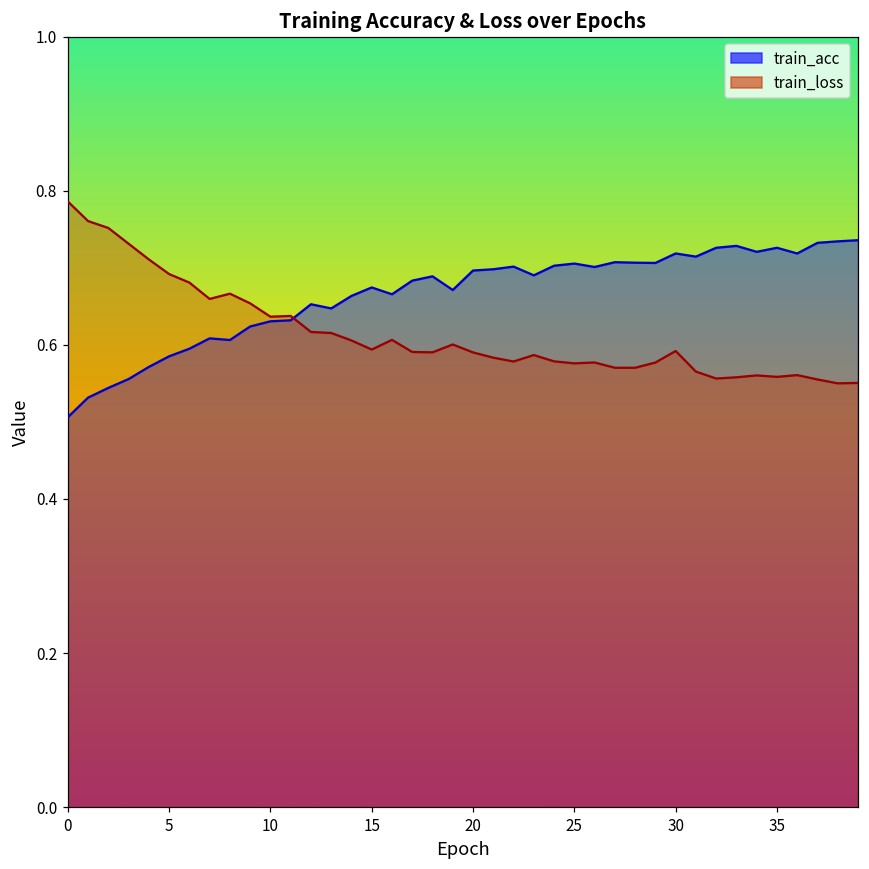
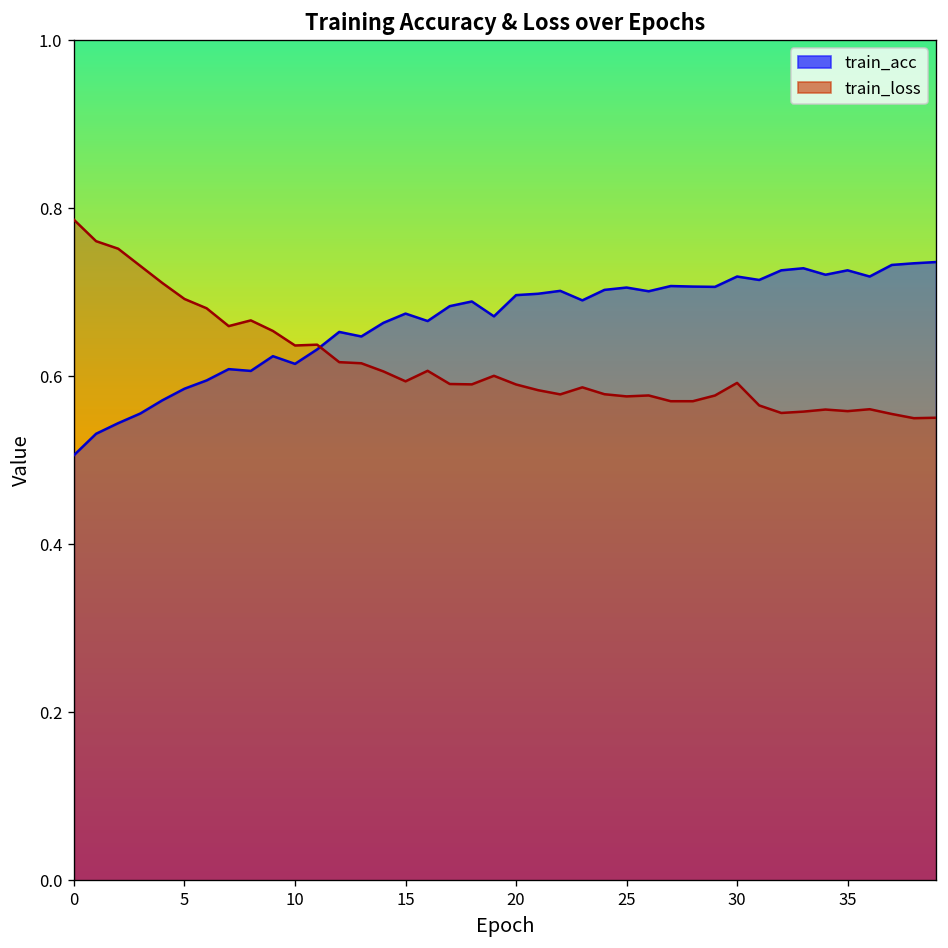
  {
    "train_acc": {
      "0": 0.51,
      "5": 0.59,
-     "10": 0.63,
+     "10": 0.61,
      "15": 0.67,
      "20": 0.70,
      "25": 0.71,
      "30": 0.72,
      "35": 0.73
    },
    "train_loss": {
      "0": 0.79,
      "5": 0.69,
      "10": 0.64,
      "15": 0.59,
      "20": 0.59,
      "25": 0.58,
      "30": 0.59,
      "35": 0.56
    }
  }
